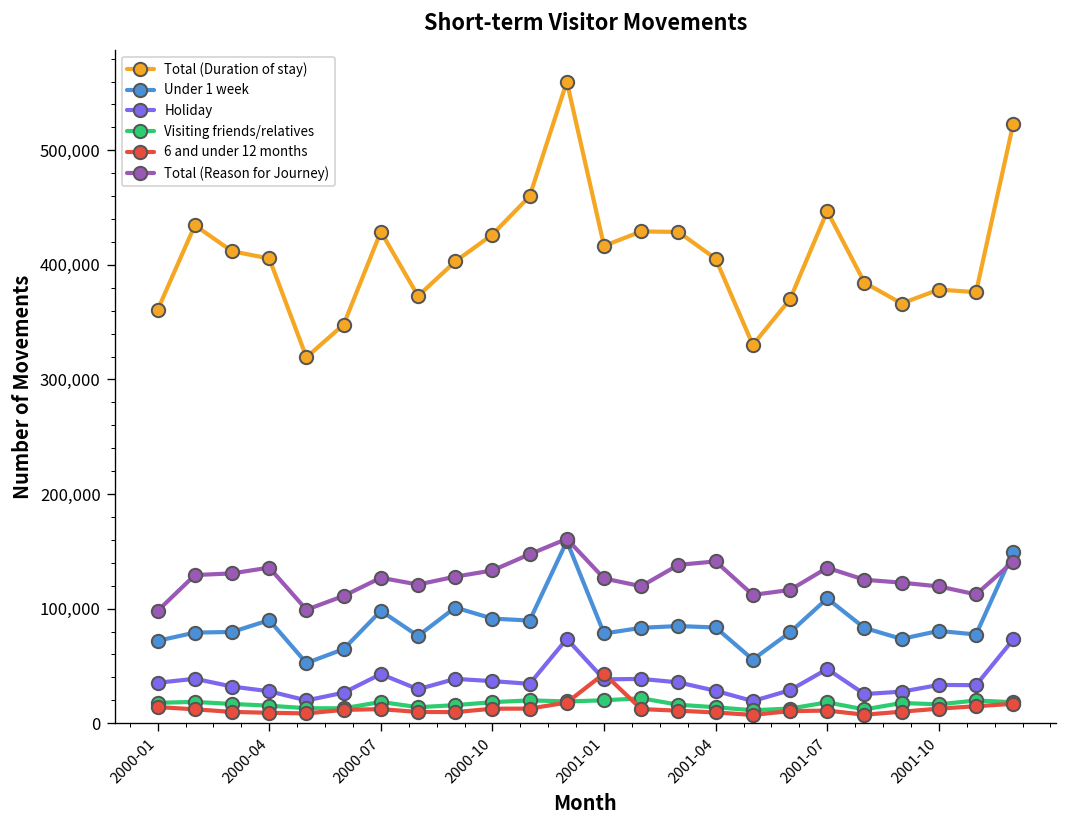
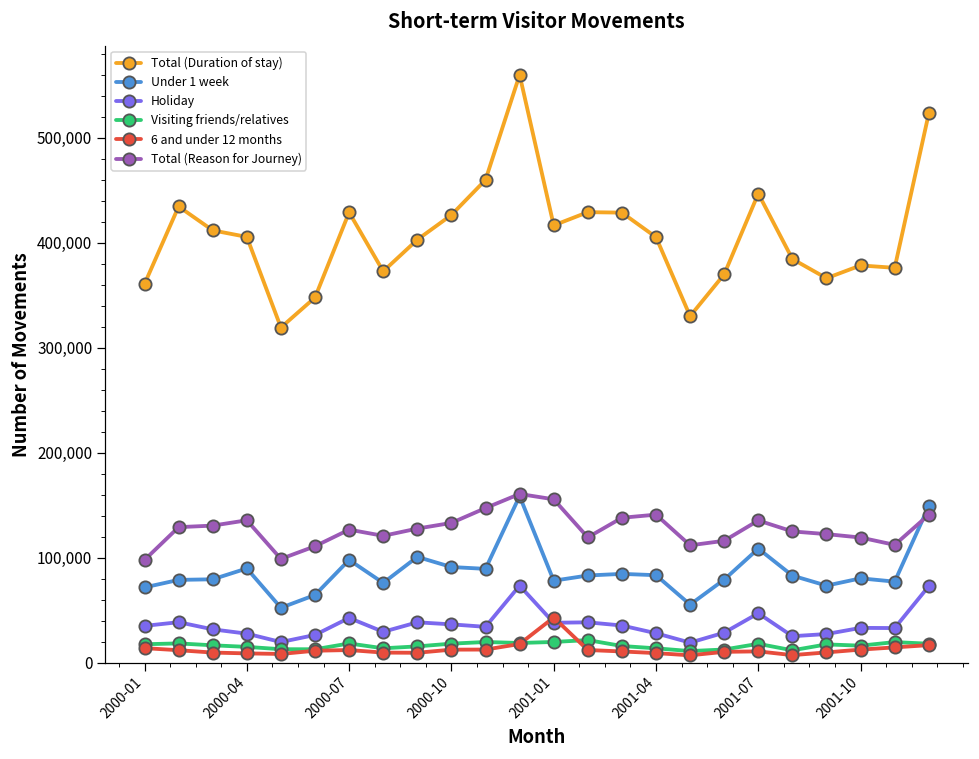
  {
    "Total (Duration of stay)": {
      "2000-01": "360,000",
      "2000-04": "410,000",
      "2000-07": "430,000",
      "2000-10": "430,000",
      "2001-01": "420,000",
      "2001-04": "410,000",
      "2001-07": "450,000",
      "2001-10": "380,000"
    },
    "Under 1 week": {
      "2000-01": "70,000",
      "2000-04": "90,000",
      "2000-07": "100,000",
      "2000-10": "90,000",
      "2001-01": "80,000",
      "2001-04": "80,000",
      "2001-07": "110,000",
      "2001-10": "80,000"
    },
    "Holiday": {
      "2000-01": "40,000",
      "2000-04": "30,000",
      "2000-07": "40,000",
      "2000-10": "40,000",
      "2001-01": "40,000",
      "2001-04": "30,000",
      "2001-07": "50,000",
      "2001-10": "30,000"
    },
    "Visiting friends/relatives": {
      "2000-01": "20,000",
      "2000-04": "20,000",
      "2000-07": "20,000",
      "2000-10": "20,000",
      "2001-01": "20,000",
      "2001-04": "10,000",
      "2001-07": "20,000",
      "2001-10": "20,000"
    },
    "6 and under 12 months": {
      "2000-01": "10,000",
      "2000-04": "10,000",
      "2000-07": "10,000",
      "2000-10": "10,000",
      "2001-01": "40,000",
      "2001-04": "10,000",
      "2001-07": "10,000",
      "2001-10": "10,000"
    },
    "Total (Reason for Journey)": {
      "2000-01": "100,000",
      "2000-04": "140,000",
      "2000-07": "130,000",
      "2000-10": "130,000",
-     "2001-01": "130,000",
+     "2001-01": "160,000",
      "2001-04": "140,000",
      "2001-07": "140,000",
      "2001-10": "120,000"
    }
  }
